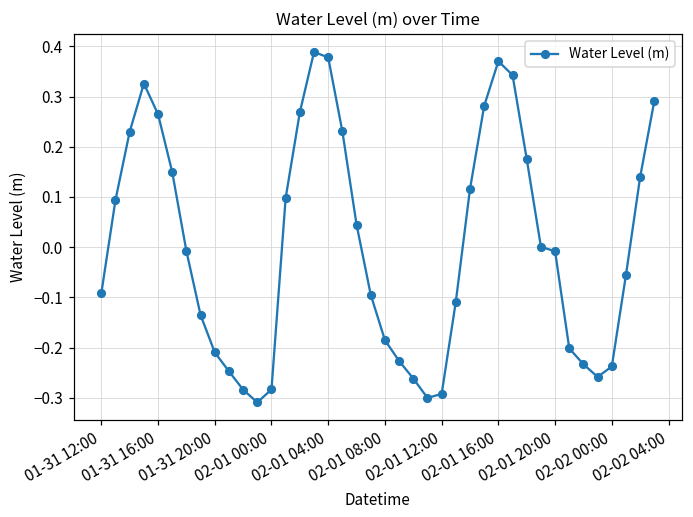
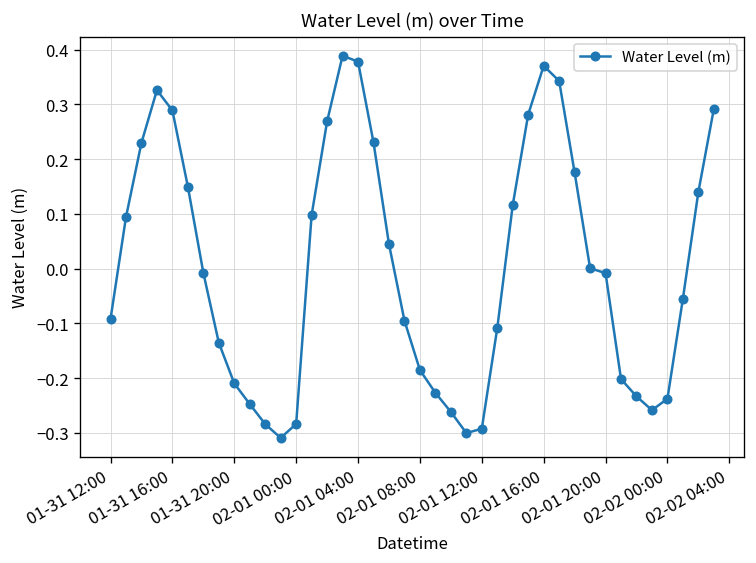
  {
    "01-31 12:00": -0.09,
-   "01-31 16:00": 0.26,
+   "01-31 16:00": 0.29,
    "01-31 20:00": -0.21,
    "02-01 00:00": -0.28,
    "02-01 04:00": 0.38,
    "02-01 08:00": -0.19,
    "02-01 12:00": -0.29,
    "02-01 16:00": 0.37,
    "02-01 20:00": -0.01,
    "02-02 00:00": -0.24
  }
